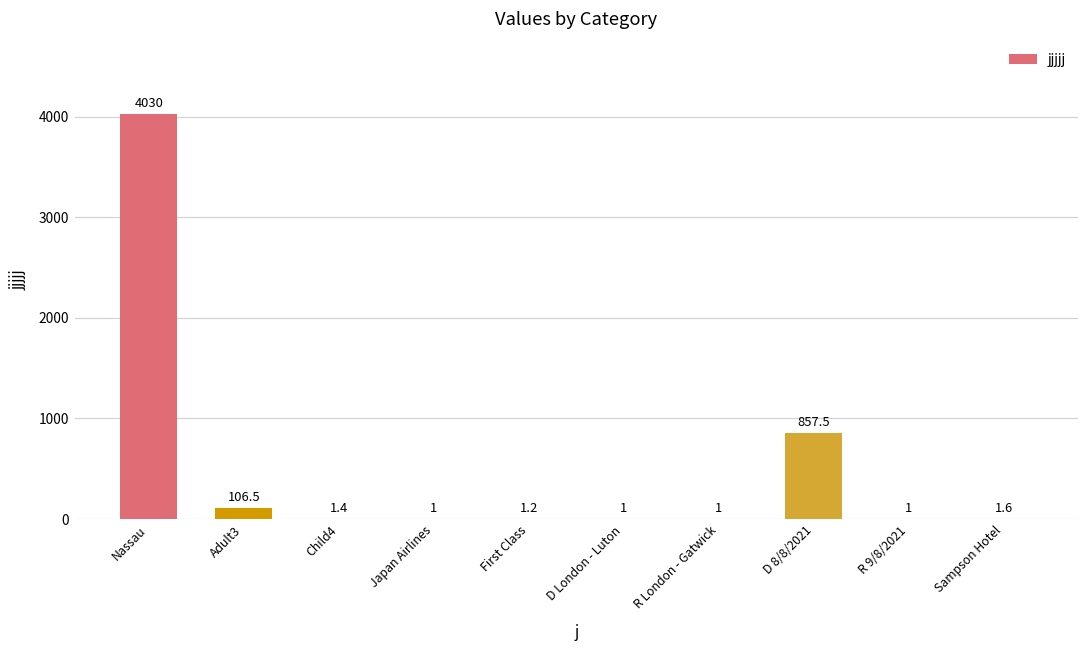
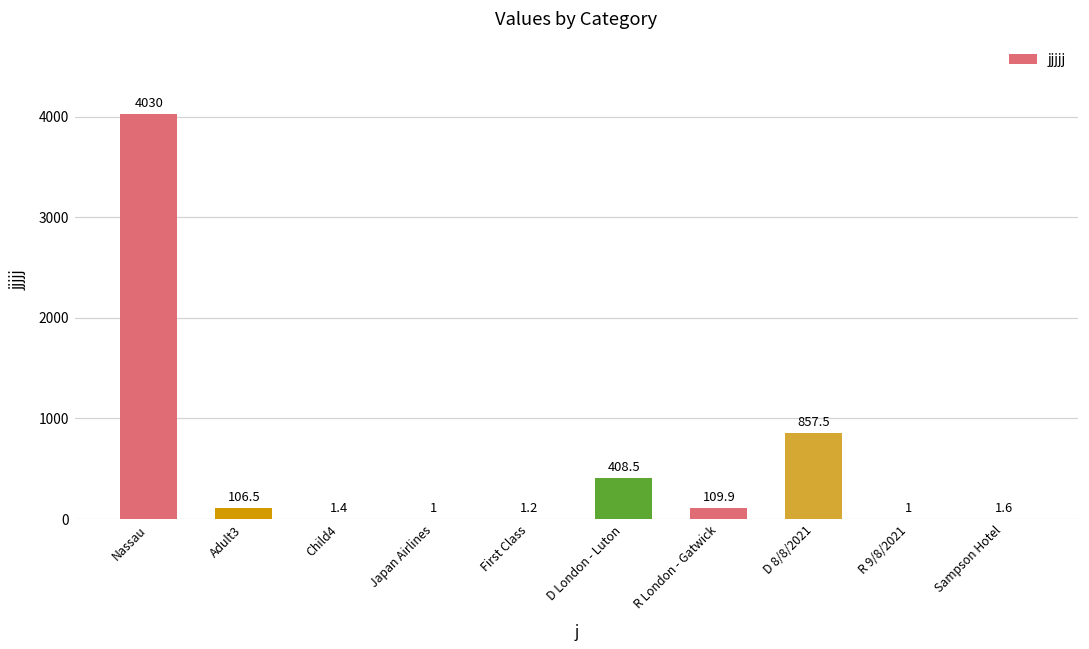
  {
    "Nassau": 4030,
    "Adult3": 106.5,
    "Child4": 1.4,
    "Japan Airlines": 1,
    "First Class": 1.2,
-   "D London - Luton": 1,
-   "R London - Gatwick": 1,
+   "D London - Luton": 408.5,
+   "R London - Gatwick": 109.9,
    "D 8/8/2021": 857.5,
    "R 9/8/2021": 1,
    "Sampson Hotel": 1.6
  }
